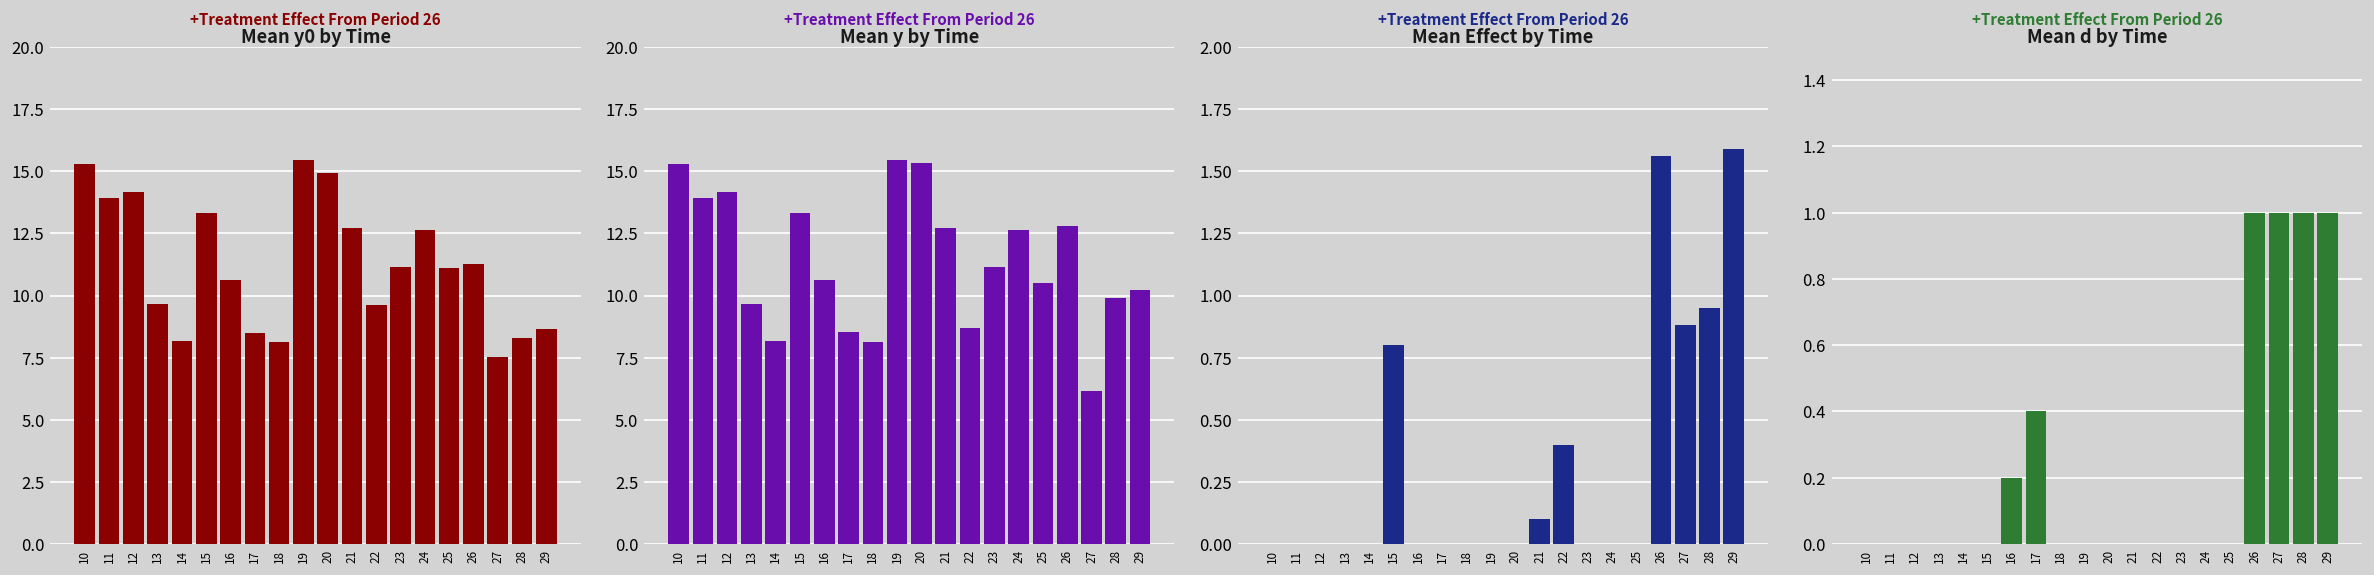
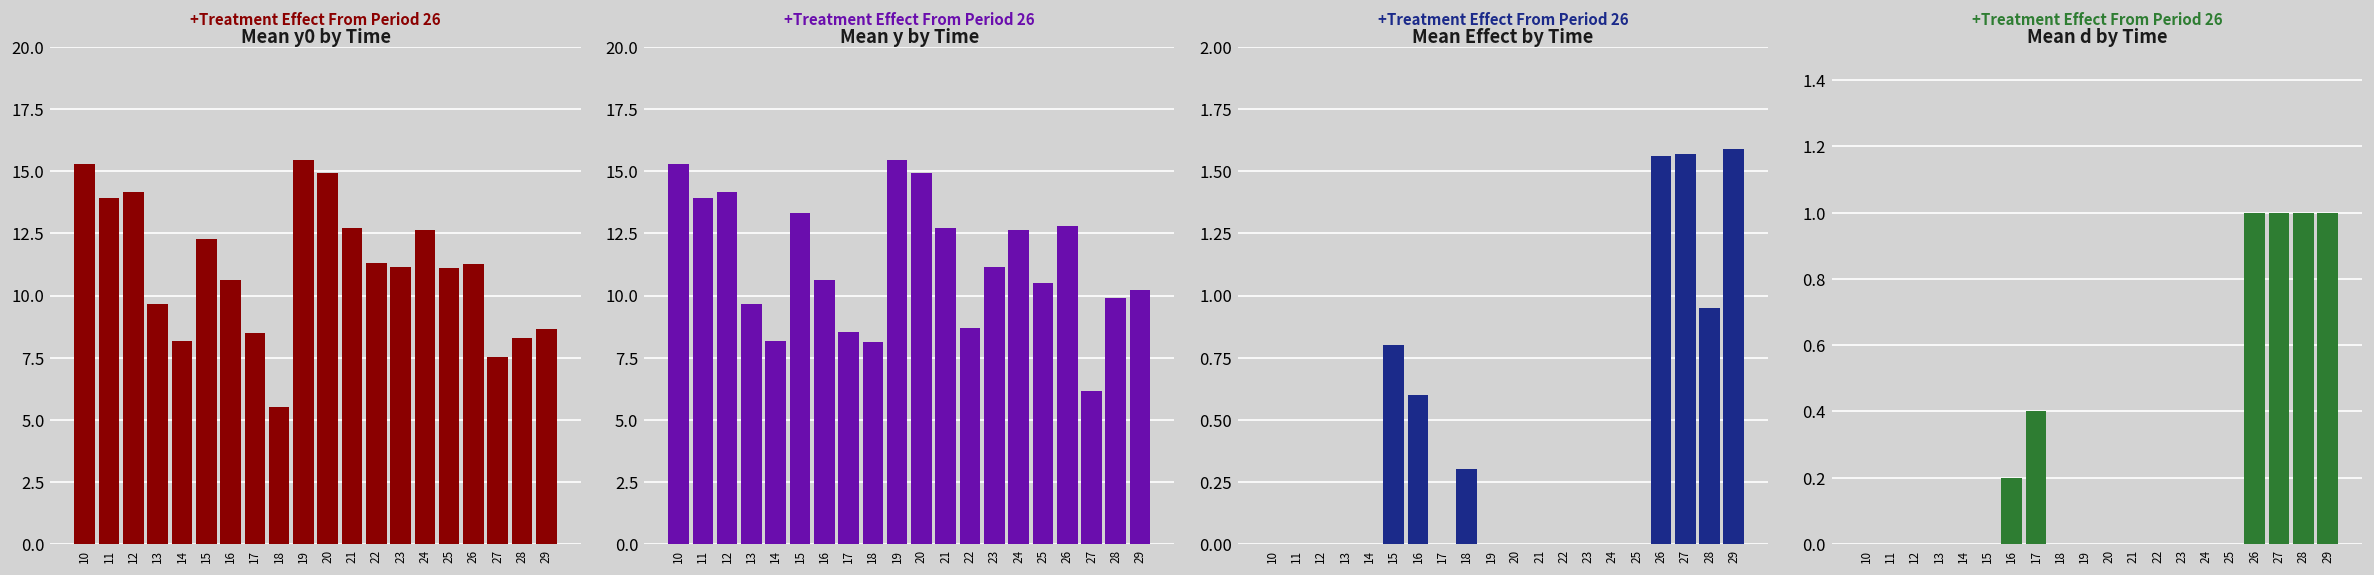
  {
    "Mean y0 by Time": {
      "10": 15.3,
      "11": 13.9,
      "12": 14.2,
      "13": 9.7,
      "14": 8.2,
-     "15": 13.3,
+     "15": 12.3,
      "16": 10.6,
      "17": 8.5,
-     "18": 8.1,
+     "18": 5.5,
      "19": 15.5,
      "20": 14.9,
      "21": 12.7,
-     "22": 9.6,
+     "22": 11.3,
      "23": 11.1,
      "24": 12.6,
      "25": 11.1,
      "26": 11.3,
      "27": 7.5,
      "28": 8.3,
      "29": 8.7
    },
    "Mean y by Time": {
      "10": 15.3,
      "11": 13.9,
      "12": 14.2,
      "13": 9.7,
      "14": 8.2,
      "15": 13.3,
      "16": 10.6,
      "17": 8.5,
      "18": 8.1,
      "19": 15.5,
-     "20": 15.3,
+     "20": 14.9,
      "21": 12.7,
      "22": 8.7,
      "23": 11.1,
      "24": 12.6,
      "25": 10.5,
      "26": 12.8,
      "27": 6.2,
      "28": 9.9,
      "29": 10.2
    },
    "Mean Effect by Time": {
      "10": 0.00,
      "11": 0.00,
      "12": 0.00,
      "13": 0.00,
      "14": 0.00,
      "15": 0.80,
-     "16": 0.0,
+     "16": 0.6,
      "17": 0.00,
-     "18": 0.0,
+     "18": 0.3,
      "19": 0.00,
      "20": 0.00,
-     "21": 0.1,
-     "22": 0.4,
+     "21": 0.0,
+     "22": 0.0,
      "23": 0.00,
      "24": 0.00,
      "25": 0.00,
      "26": 1.56,
-     "27": 0.88,
+     "27": 1.57,
      "28": 0.95,
      "29": 1.59
    },
    "Mean d by Time": {
      "10": 0.00,
      "11": 0.00,
      "12": 0.00,
      "13": 0.00,
      "14": 0.00,
      "15": 0.00,
      "16": 0.20,
      "17": 0.40,
      "18": 0.00,
      "19": 0.00,
      "20": 0.00,
      "21": 0.00,
      "22": 0.00,
      "23": 0.00,
      "24": 0.00,
      "25": 0.00,
      "26": 1.00,
      "27": 1.00,
      "28": 1.00,
      "29": 1.00
    }
  }
